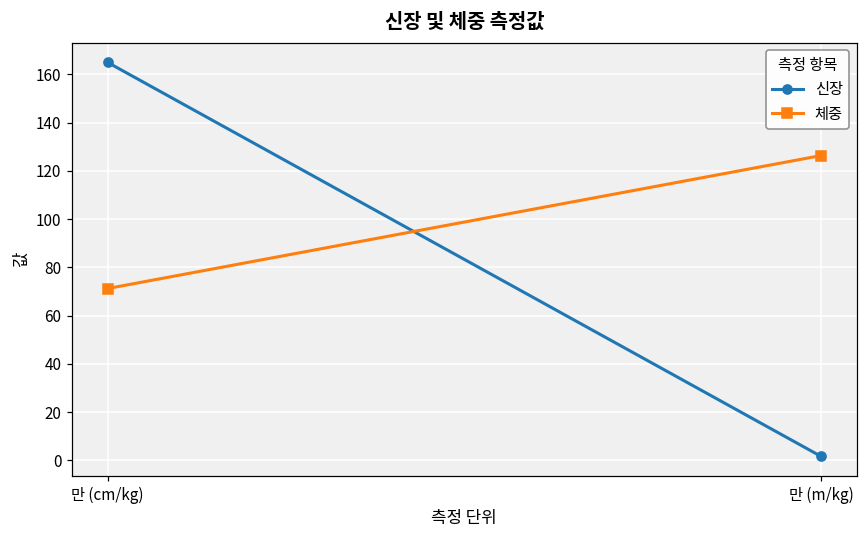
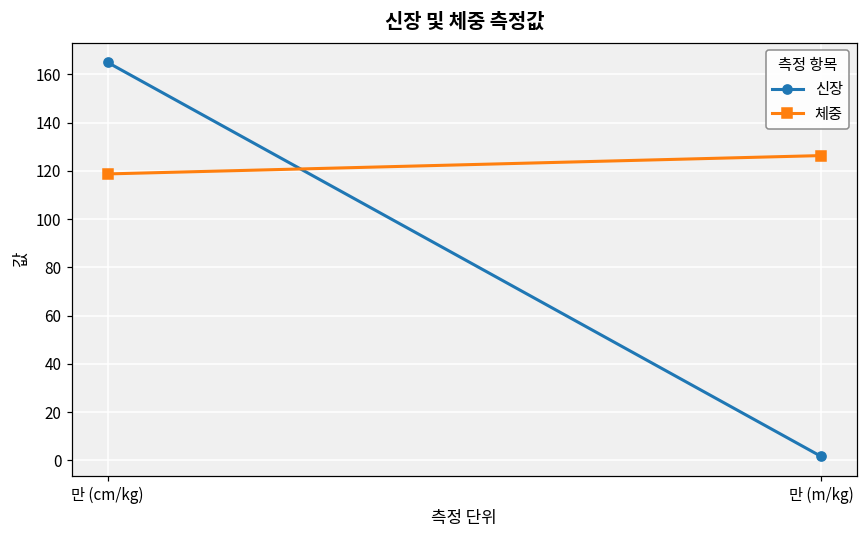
  {
    "신장": {
      "만 (cm/kg)": 165,
      "만 (m/kg)": 2
    },
    "체중": {
-     "만 (cm/kg)": 71,
+     "만 (cm/kg)": 119,
      "만 (m/kg)": 126
    }
  }
